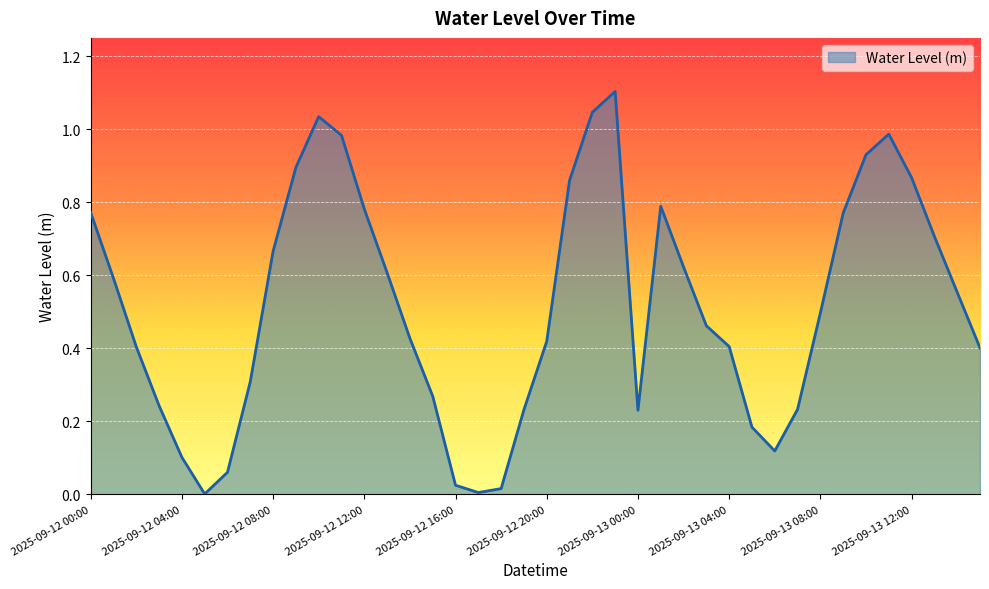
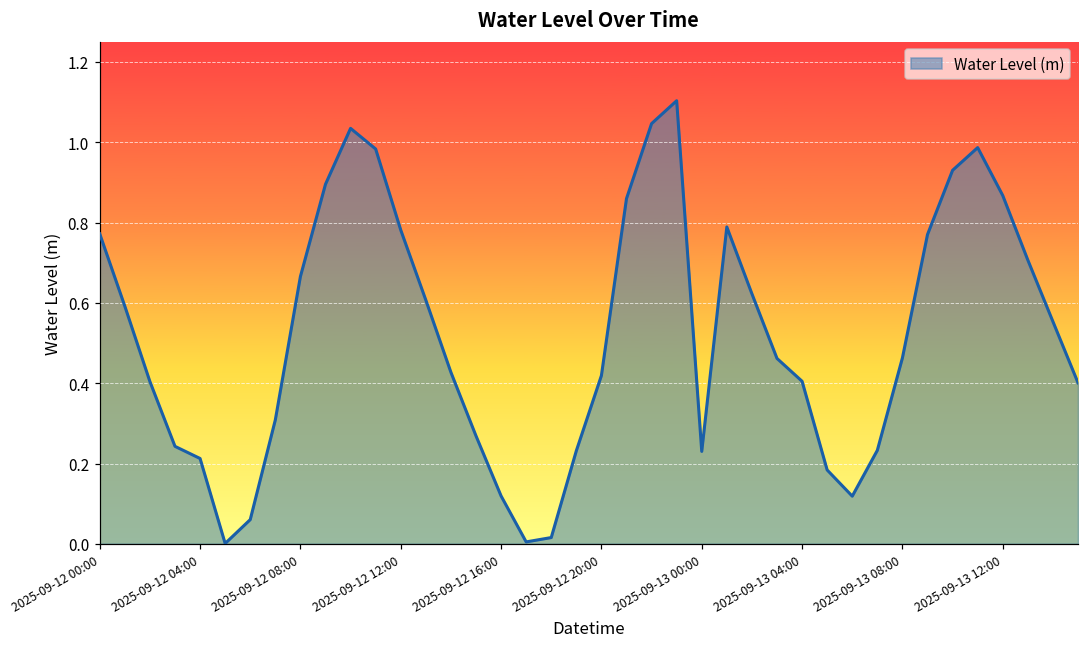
  {
    "2025-09-12 00:00": 0.77,
-   "2025-09-12 04:00": 0.10,
+   "2025-09-12 04:00": 0.21,
    "2025-09-12 08:00": 0.67,
    "2025-09-12 12:00": 0.78,
-   "2025-09-12 16:00": 0.02,
+   "2025-09-12 16:00": 0.12,
    "2025-09-12 20:00": 0.42,
    "2025-09-13 00:00": 0.23,
    "2025-09-13 04:00": 0.40,
-   "2025-09-13 08:00": 0.50,
+   "2025-09-13 08:00": 0.46,
    "2025-09-13 12:00": 0.87
  }
